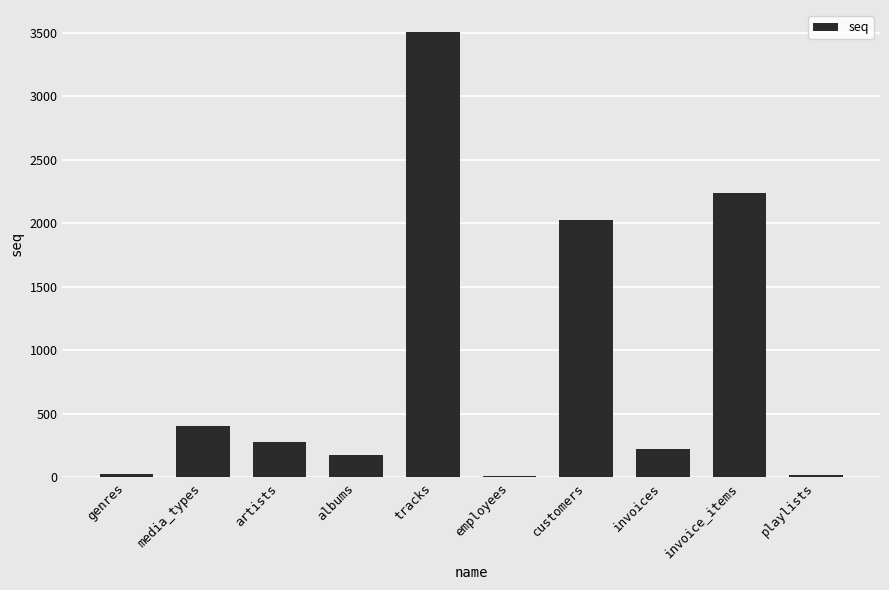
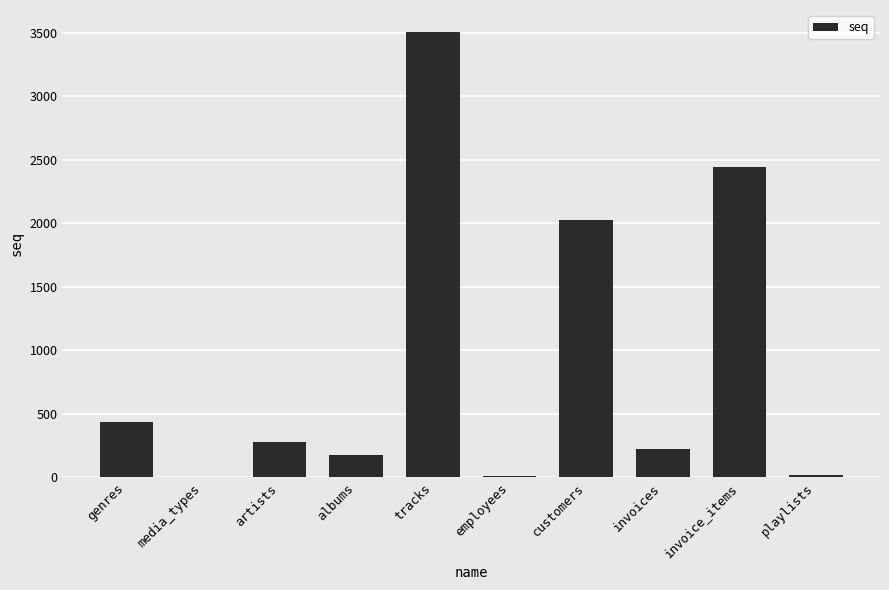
  {
-   "genres": 30,
-   "media_types": 410,
+   "genres": 440,
+   "media_types": 10,
    "artists": 280,
    "albums": 180,
    "tracks": 3500,
    "customers": 2030,
    "invoices": 220,
-   "invoice_items": 2240
+   "invoice_items": 2440
  }
